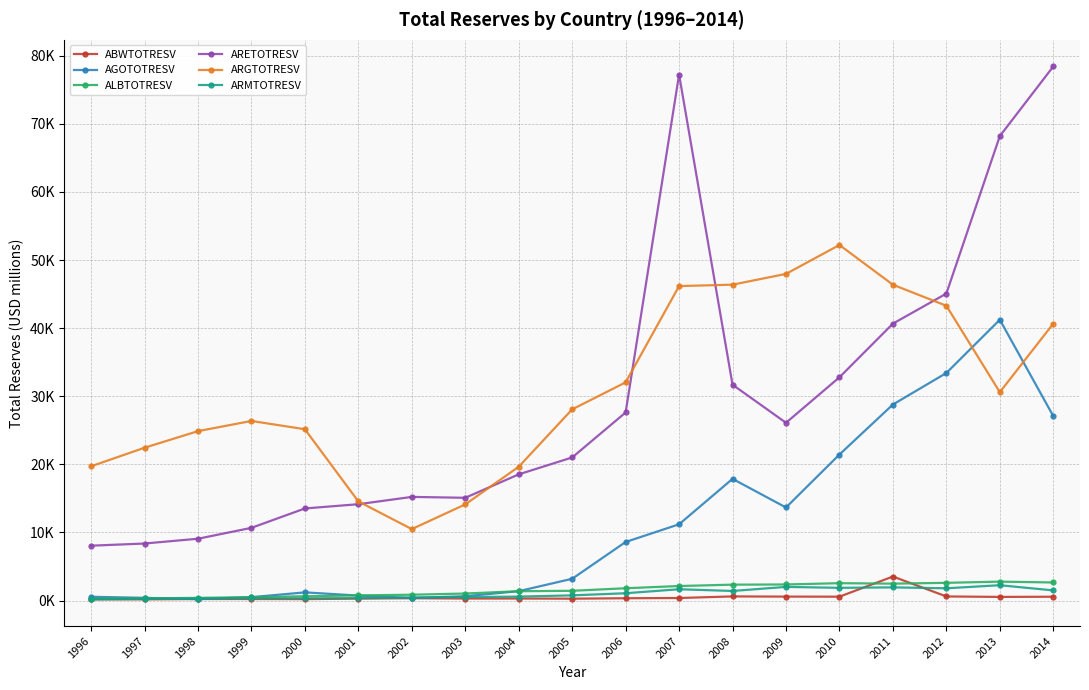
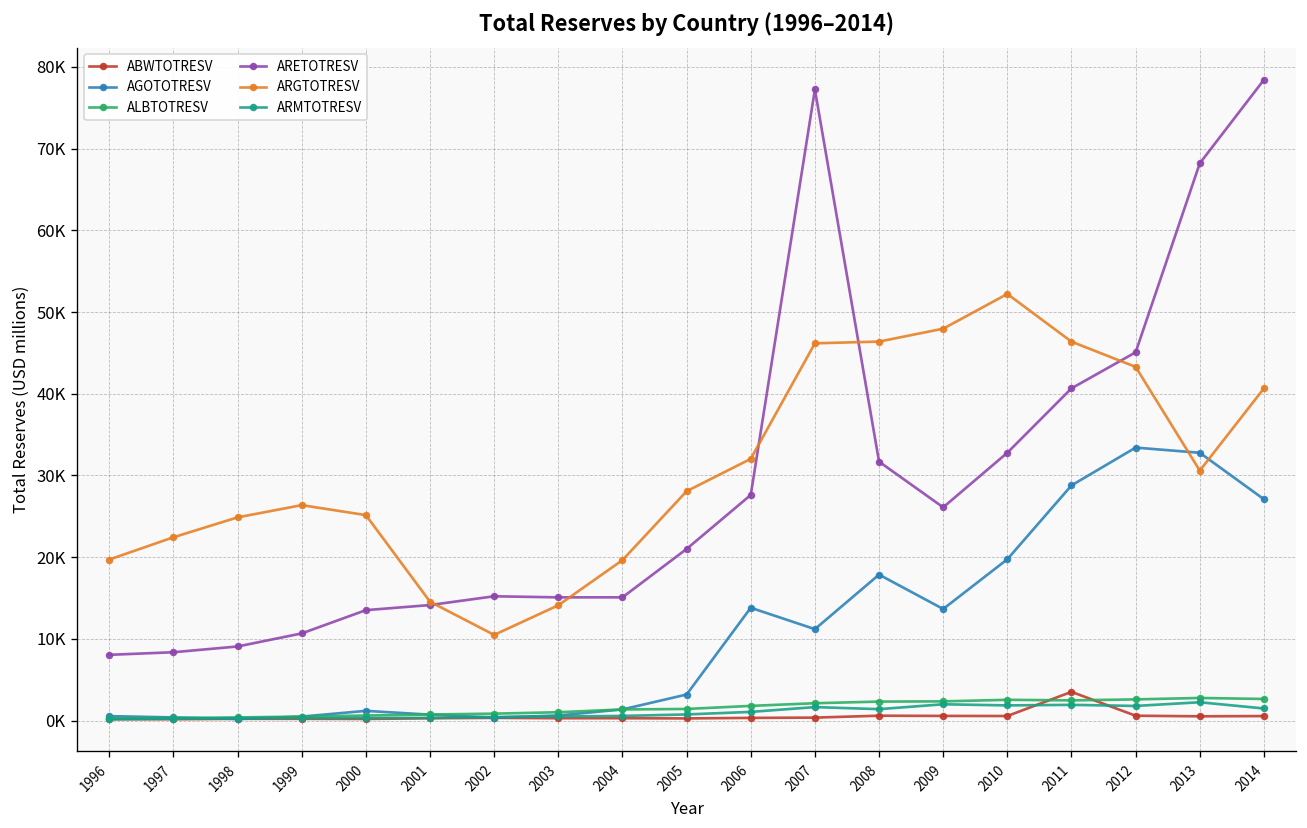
  {
    "ABWTOTRESV": {
      "2005": 0,
      "2006": 0,
      "2007": 0,
      "2008": 1000,
      "2009": 1000,
      "2010": 1000,
      "2011": 4000,
      "2012": 1000,
      "2013": 1000,
      "2014": 1000
    },
    "AGOTOTRESV": {
      "2000": 1000,
      "2005": 3000,
-     "2006": 9000,
+     "2006": 14000,
      "2007": 11000,
      "2008": 18000,
      "2009": 14000,
-     "2010": 21000,
+     "2010": 20000,
      "2011": 29000,
      "2012": 33000,
-     "2013": 41000,
+     "2013": 33000,
      "2014": 27000
    },
    "ARETOTRESV": {
      "1996": 8000,
      "1997": 8000,
      "1998": 9000,
      "1999": 11000,
      "2000": 14000,
      "2001": 14000,
      "2002": 15000,
      "2003": 15000,
-     "2004": 19000,
+     "2004": 15000,
      "2005": 21000,
      "2006": 28000,
      "2007": 77000,
      "2008": 32000,
      "2009": 26000,
      "2010": 33000,
      "2011": 41000,
      "2012": 45000,
      "2013": 68000,
      "2014": 78000
    },
    "ARGTOTRESV": {
      "1996": 20000,
      "1997": 22000,
      "1998": 25000,
      "1999": 26000,
      "2000": 25000,
      "2001": 15000,
      "2002": 10000,
      "2003": 14000,
      "2004": 20000,
      "2005": 28000,
      "2006": 32000,
      "2007": 46000,
      "2008": 46000,
      "2009": 48000,
      "2010": 52000,
      "2011": 46000,
      "2012": 43000,
      "2013": 31000,
      "2014": 41000
    }
  }
